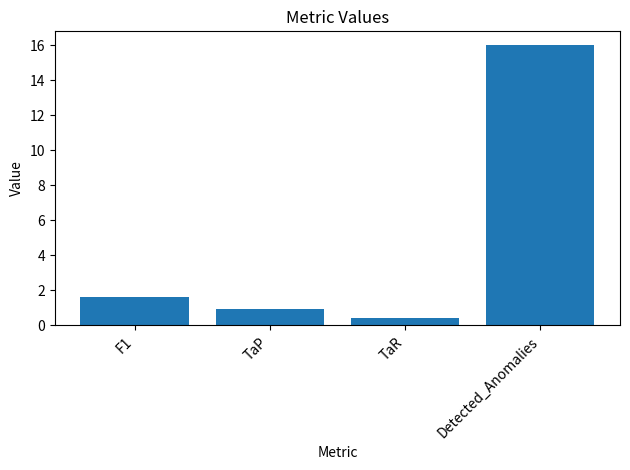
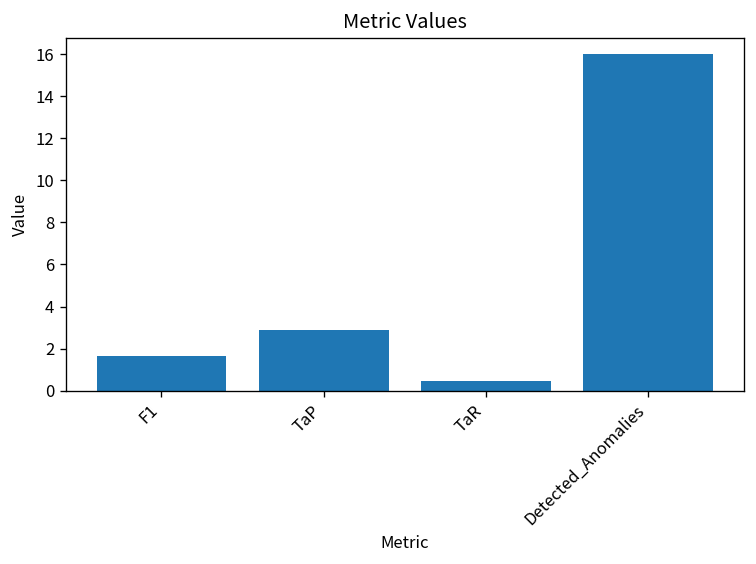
  {
    "F1": 1.7,
-   "TaP": 0.9,
+   "TaP": 2.9,
    "TaR": 0.5,
    "Detected_Anomalies": 16.0
  }
